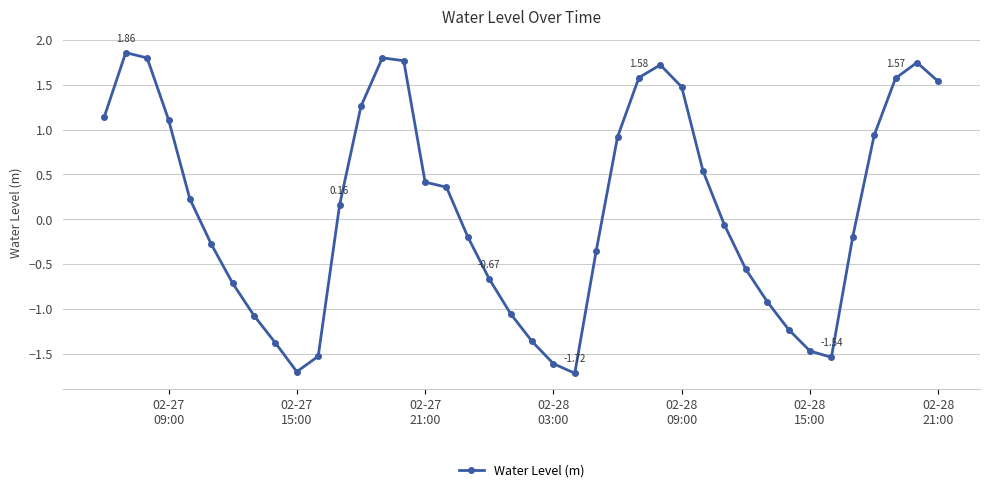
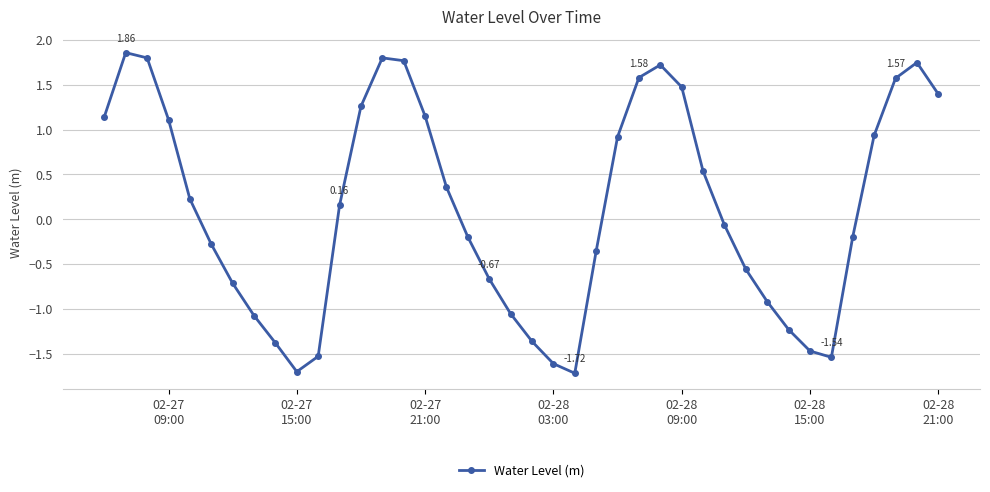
  {
    "02-27 09:00": 1.1,
    "02-27 15:00": -1.7,
-   "02-27 21:00": 0.4,
+   "02-27 21:00": 1.2,
    "02-28 03:00": -1.6,
    "02-28 09:00": 1.5,
    "02-28 15:00": -1.5,
-   "02-28 21:00": 1.5
+   "02-28 21:00": 1.4
  }
